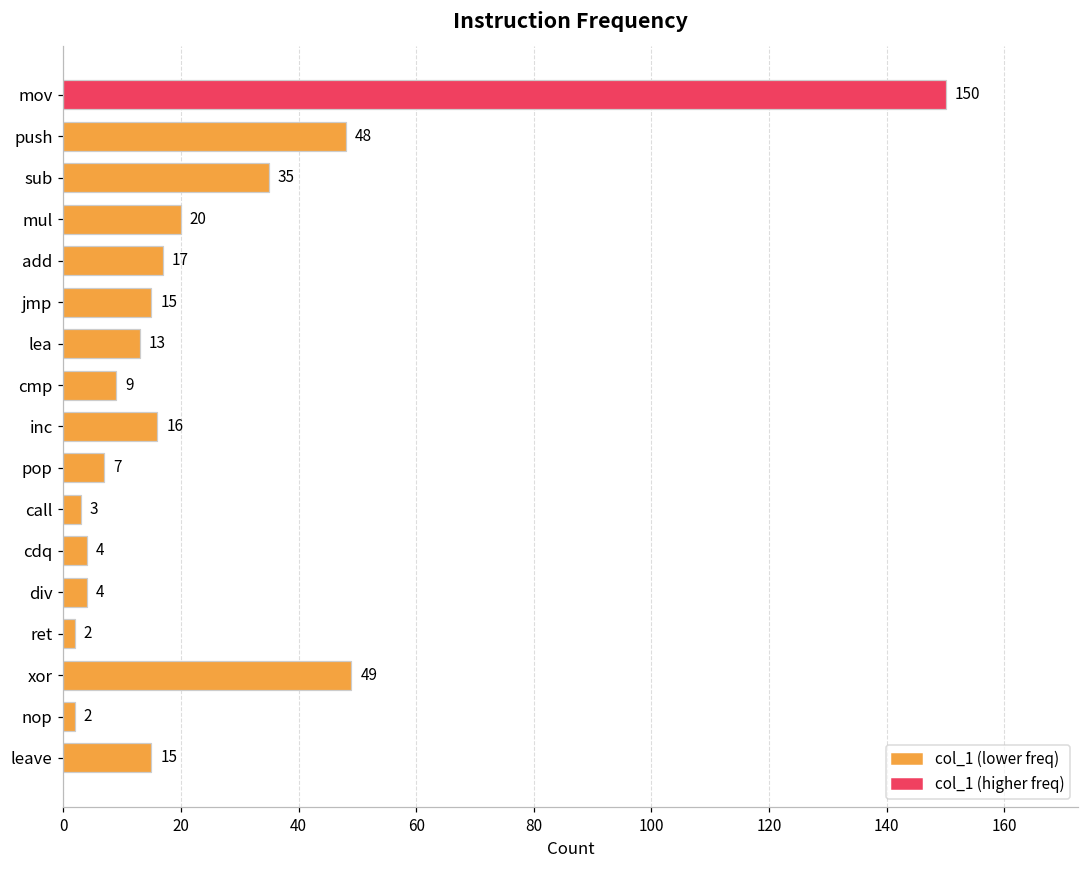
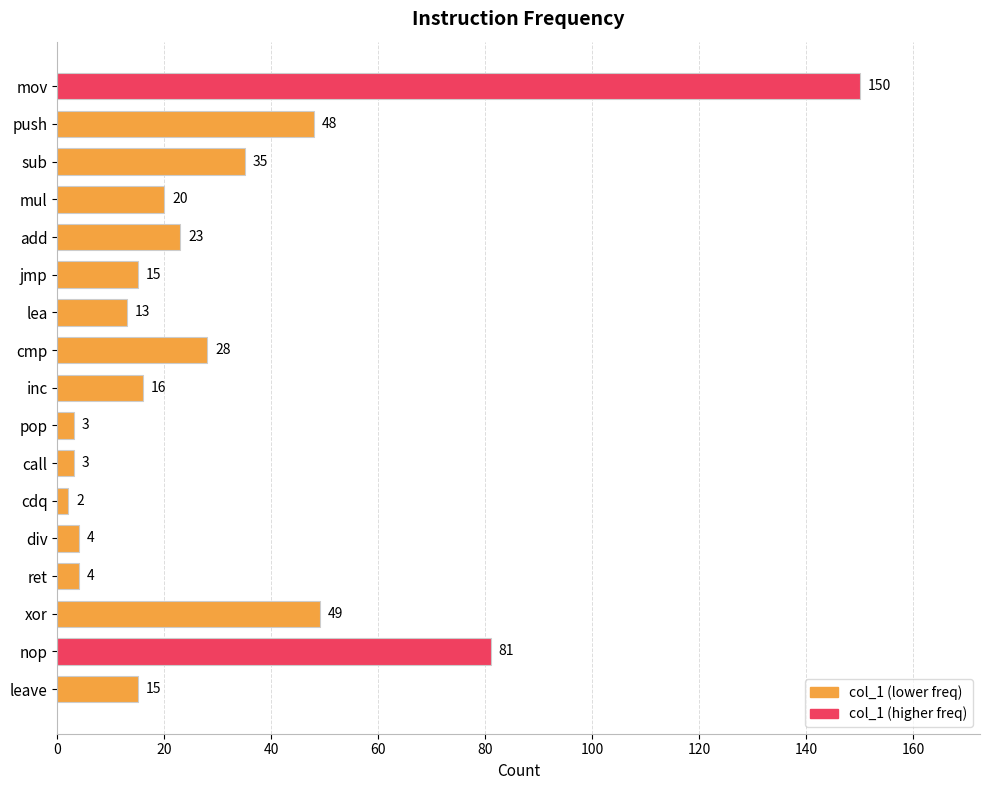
  {
    "mov": 150,
    "push": 48,
    "sub": 35,
    "mul": 20,
-   "add": 17,
+   "add": 23,
    "jmp": 15,
    "lea": 13,
-   "cmp": 9,
+   "cmp": 28,
    "inc": 16,
-   "pop": 7,
+   "pop": 3,
    "call": 3,
-   "cdq": 4,
+   "cdq": 2,
    "div": 4,
-   "ret": 2,
+   "ret": 4,
    "xor": 49,
-   "nop": 2,
+   "nop": 81,
    "leave": 15
  }
